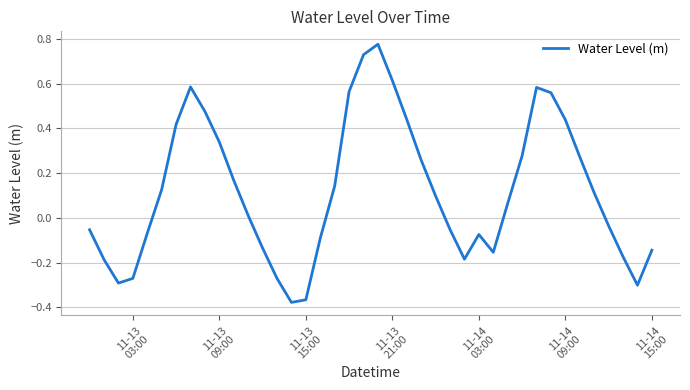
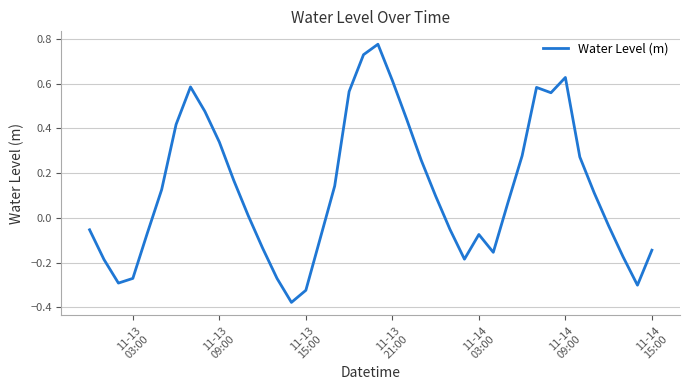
  {
    "11-13 03:00": -0.27,
    "11-13 09:00": 0.34,
-   "11-13 15:00": -0.37,
+   "11-13 15:00": -0.32,
    "11-13 21:00": 0.61,
    "11-14 03:00": -0.07,
-   "11-14 09:00": 0.44,
+   "11-14 09:00": 0.63,
    "11-14 15:00": -0.14
  }
